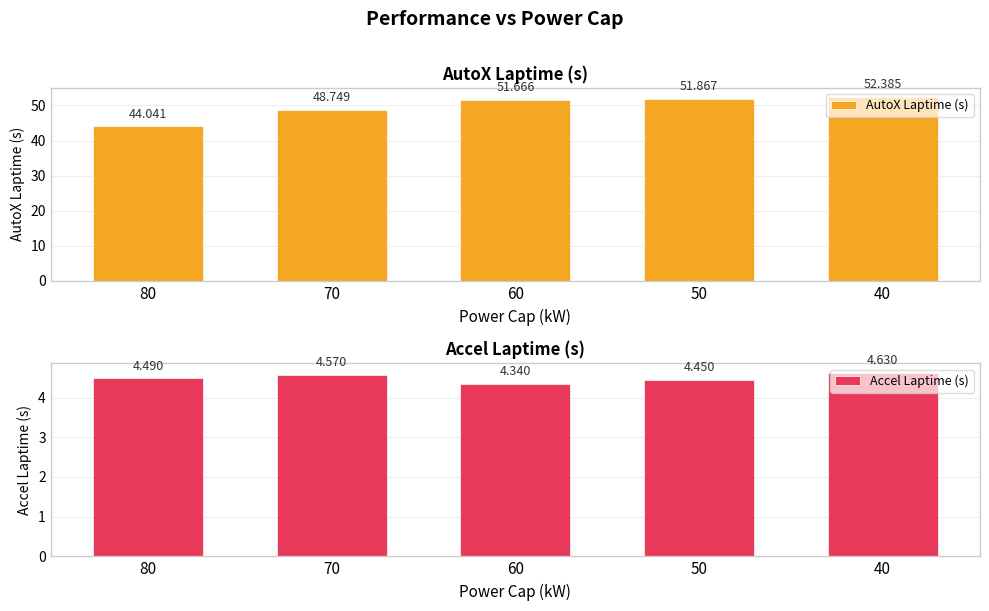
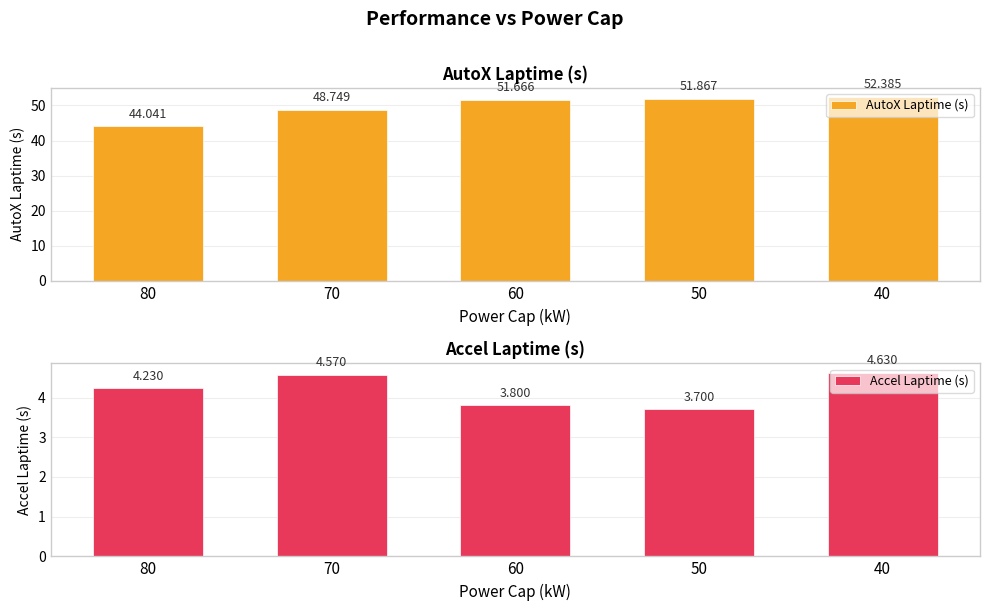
  {
    "AutoX Laptime (s)": {
      "80": 44.041,
      "70": 48.749,
      "60": 51.666,
      "50": 51.867
    },
    "Accel Laptime (s)": {
-     "80": 4.490,
+     "80": 4.230,
      "70": 4.570,
-     "60": 4.340,
-     "50": 4.450
+     "60": 3.800,
+     "50": 3.700
    }
  }
